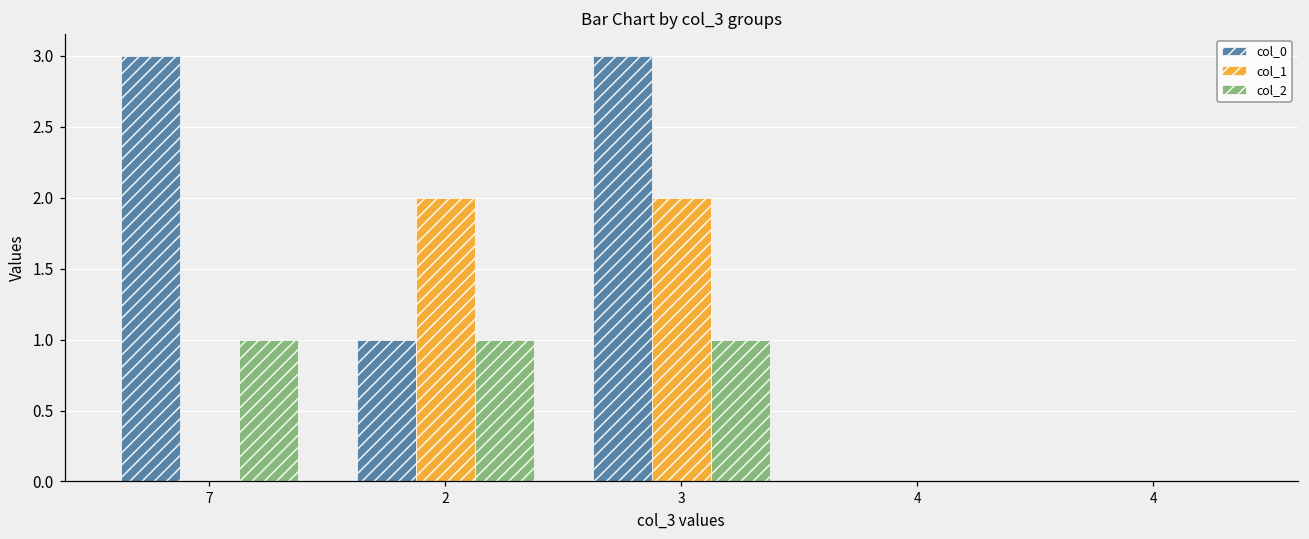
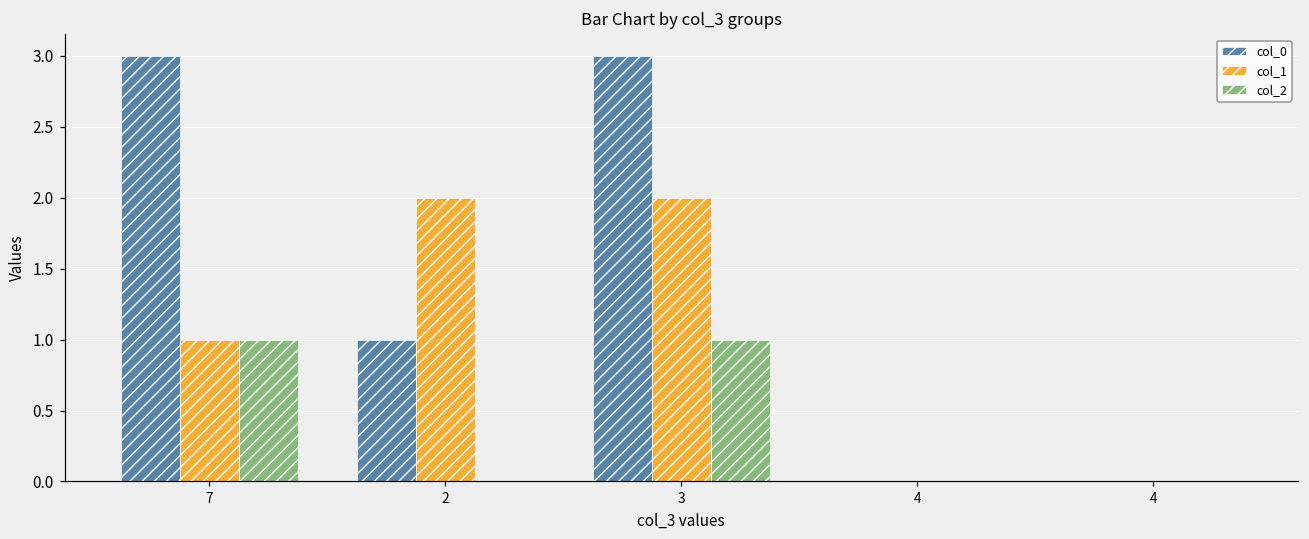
  {
    "col_0": {
      "7": 3,
      "2": 1,
      "3": 3
    },
    "col_1": {
-     "7": 0,
+     "7": 1,
      "2": 2,
      "3": 2
    },
    "col_2": {
      "7": 1,
-     "2": 1,
+     "2": 0,
      "3": 1
    }
  }
